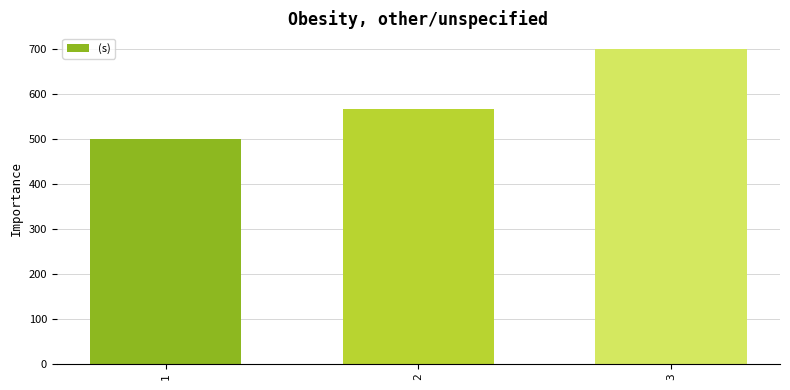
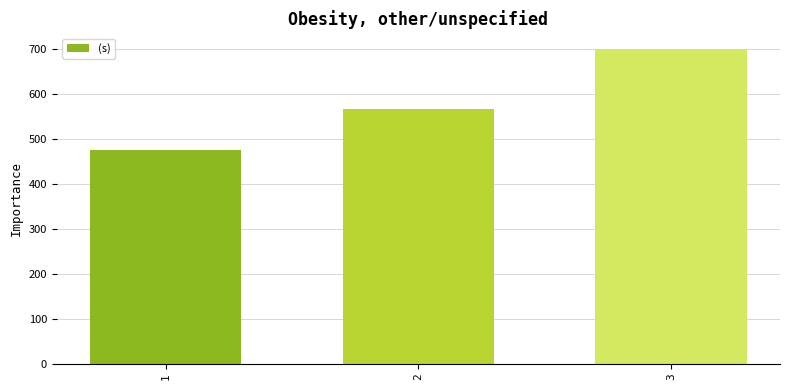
  {
-   "1": 500,
+   "1": 480,
    "2": 570,
    "3": 700
  }
